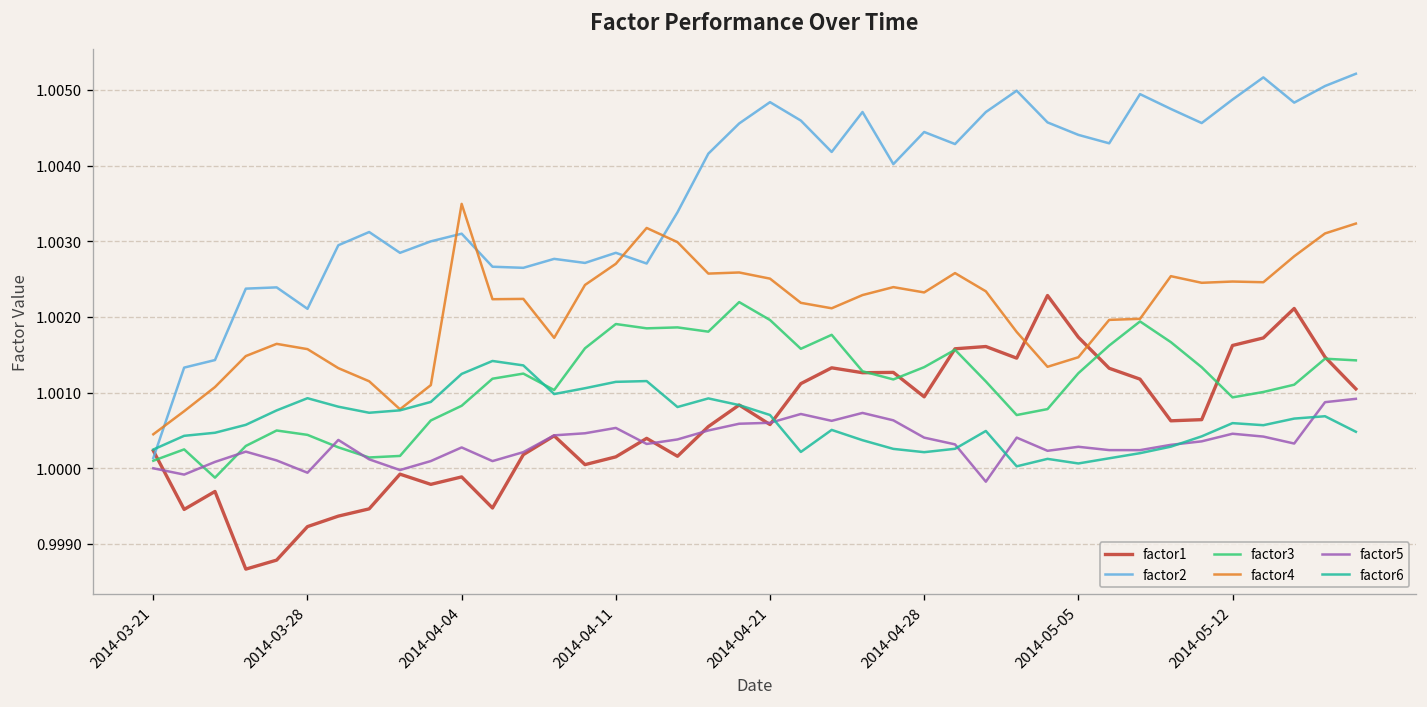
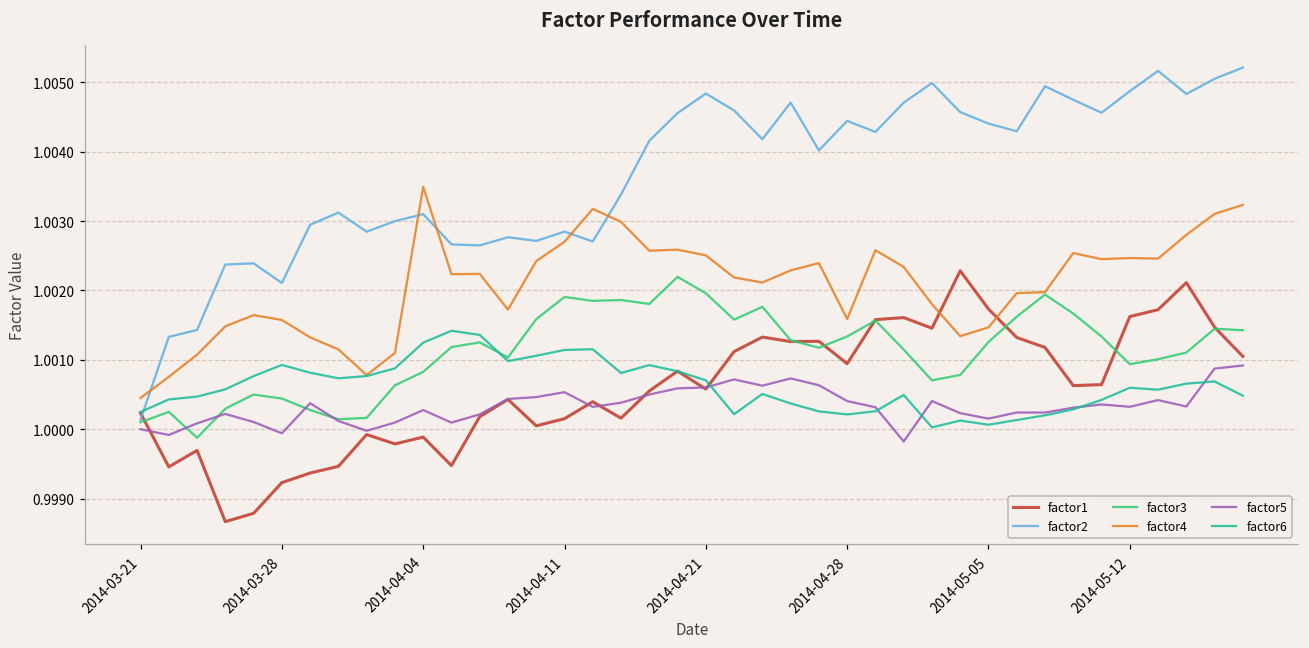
  {
    "factor1": {
      "2014-03-28": 0.9992,
      "2014-04-04": 0.9999,
      "2014-04-11": 1.0002,
      "2014-04-28": 1.0009,
      "2014-05-05": 1.0017,
      "2014-05-12": 1.0016
    },
    "factor2": {
      "2014-03-28": 1.0021,
      "2014-04-04": 1.0031,
      "2014-04-11": 1.0028,
      "2014-04-21": 1.0048,
      "2014-04-28": 1.0044,
      "2014-05-05": 1.0044,
      "2014-05-12": 1.0049
    },
    "factor4": {
      "2014-03-21": 1.0004,
      "2014-03-28": 1.0016,
      "2014-04-04": 1.0035,
      "2014-04-11": 1.0027,
      "2014-04-21": 1.0025,
-     "2014-04-28": 1.0023,
+     "2014-04-28": 1.0016,
      "2014-05-05": 1.0015,
      "2014-05-12": 1.0025
    },
    "factor5": {
      "2014-03-21": 1.0000,
      "2014-03-28": 0.9999,
      "2014-04-04": 1.0003,
      "2014-04-11": 1.0005,
      "2014-04-28": 1.0004,
-     "2014-05-05": 1.0003,
-     "2014-05-12": 1.0005
+     "2014-05-05": 1.0002,
+     "2014-05-12": 1.0003
    }
  }
